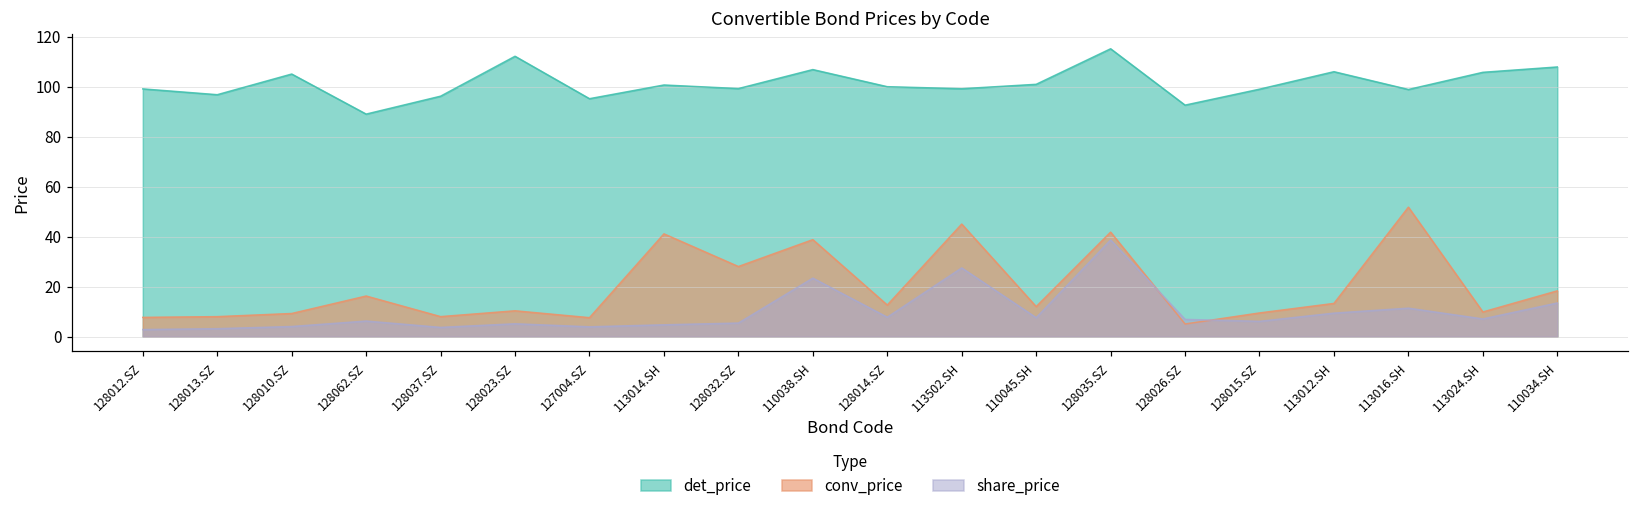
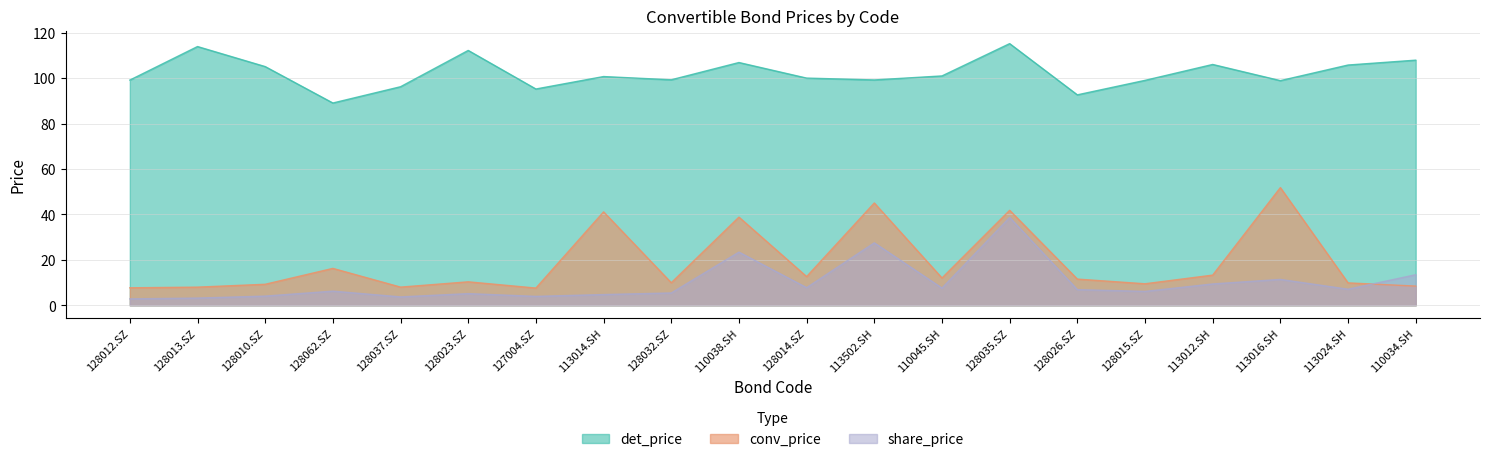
  {
    "det_price": {
      "128012.SZ": 99,
-     "128013.SZ": 97,
+     "128013.SZ": 114,
      "128010.SZ": 105,
      "128062.SZ": 89,
      "128037.SZ": 96,
      "128023.SZ": 112,
      "127004.SZ": 95,
      "113014.SH": 101,
      "128032.SZ": 99,
      "110038.SH": 107,
      "128014.SZ": 100,
      "113502.SH": 99,
      "110045.SH": 101,
      "128035.SZ": 115,
      "128026.SZ": 93,
      "128015.SZ": 99,
      "113012.SH": 106,
      "113016.SH": 99,
      "113024.SH": 106,
      "110034.SH": 108
    },
    "conv_price": {
      "128012.SZ": 8,
      "128013.SZ": 8,
      "128010.SZ": 9,
      "128062.SZ": 16,
      "128037.SZ": 8,
      "128023.SZ": 10,
      "127004.SZ": 8,
      "113014.SH": 41,
-     "128032.SZ": 28,
+     "128032.SZ": 10,
      "110038.SH": 39,
      "128014.SZ": 13,
      "113502.SH": 45,
      "110045.SH": 12,
      "128035.SZ": 42,
-     "128026.SZ": 5,
+     "128026.SZ": 12,
      "128015.SZ": 9,
      "113012.SH": 13,
      "113016.SH": 52,
      "113024.SH": 10,
-     "110034.SH": 18
+     "110034.SH": 8
    },
    "share_price": {
      "128012.SZ": 3,
      "128013.SZ": 3,
      "128010.SZ": 4,
      "128062.SZ": 6,
      "128037.SZ": 4,
      "128023.SZ": 5,
      "127004.SZ": 4,
      "113014.SH": 5,
      "128032.SZ": 5,
      "110038.SH": 23,
      "128014.SZ": 8,
      "113502.SH": 28,
      "110045.SH": 8,
      "128035.SZ": 39,
      "128026.SZ": 7,
      "128015.SZ": 6,
      "113012.SH": 9,
      "113016.SH": 11,
      "113024.SH": 7,
      "110034.SH": 13
    }
  }
